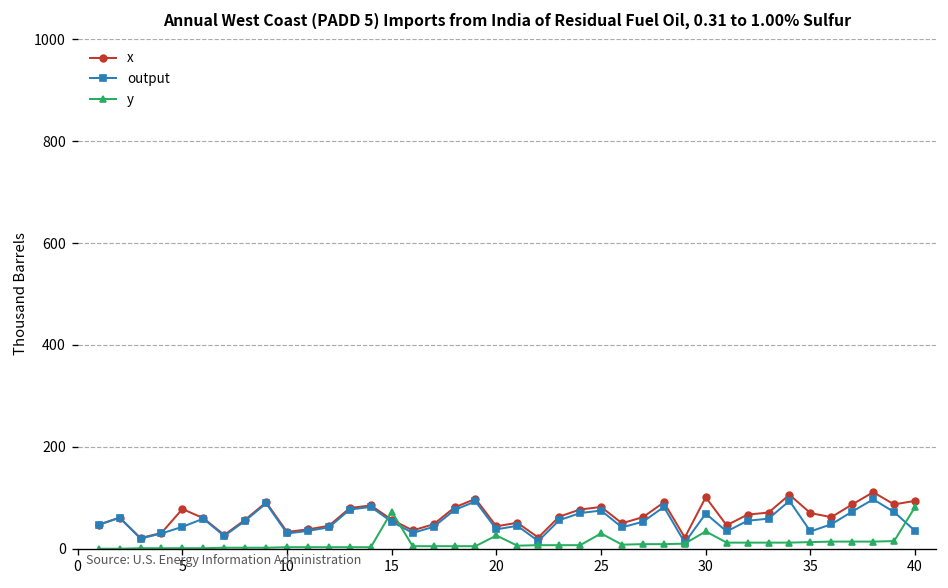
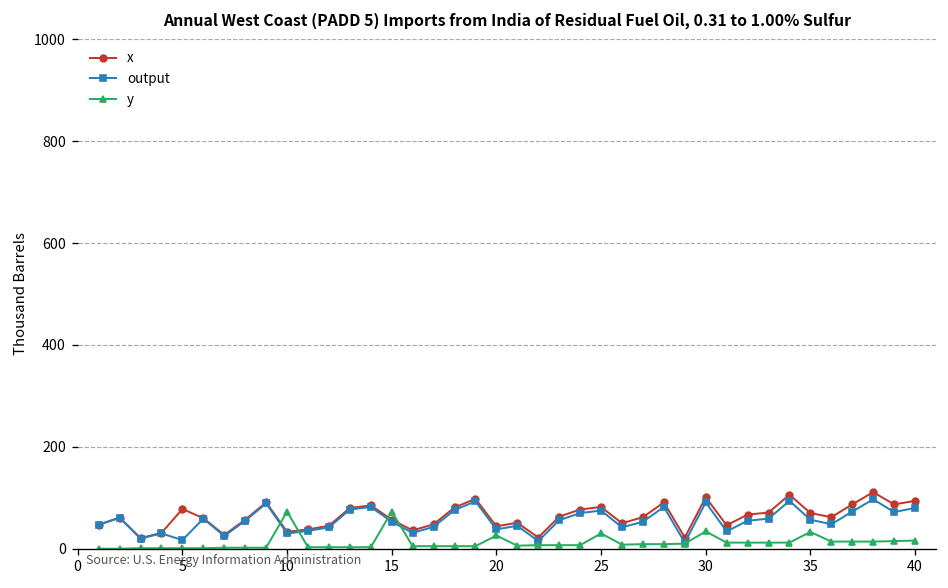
  {
    "x": {
      "5": 80,
      "25": 80,
      "30": 100,
      "35": 70,
      "40": 90
    },
    "output": {
-     "5": 40,
+     "5": 20,
      "25": 80,
-     "30": 70,
-     "35": 30,
-     "40": 40
+     "30": 90,
+     "35": 60,
+     "40": 80
    },
    "y": {
      "5": 0,
-     "10": 0,
+     "10": 70,
      "15": 70,
      "20": 30,
      "25": 30,
      "30": 30,
-     "35": 10,
-     "40": 80
+     "35": 30,
+     "40": 20
    }
  }
